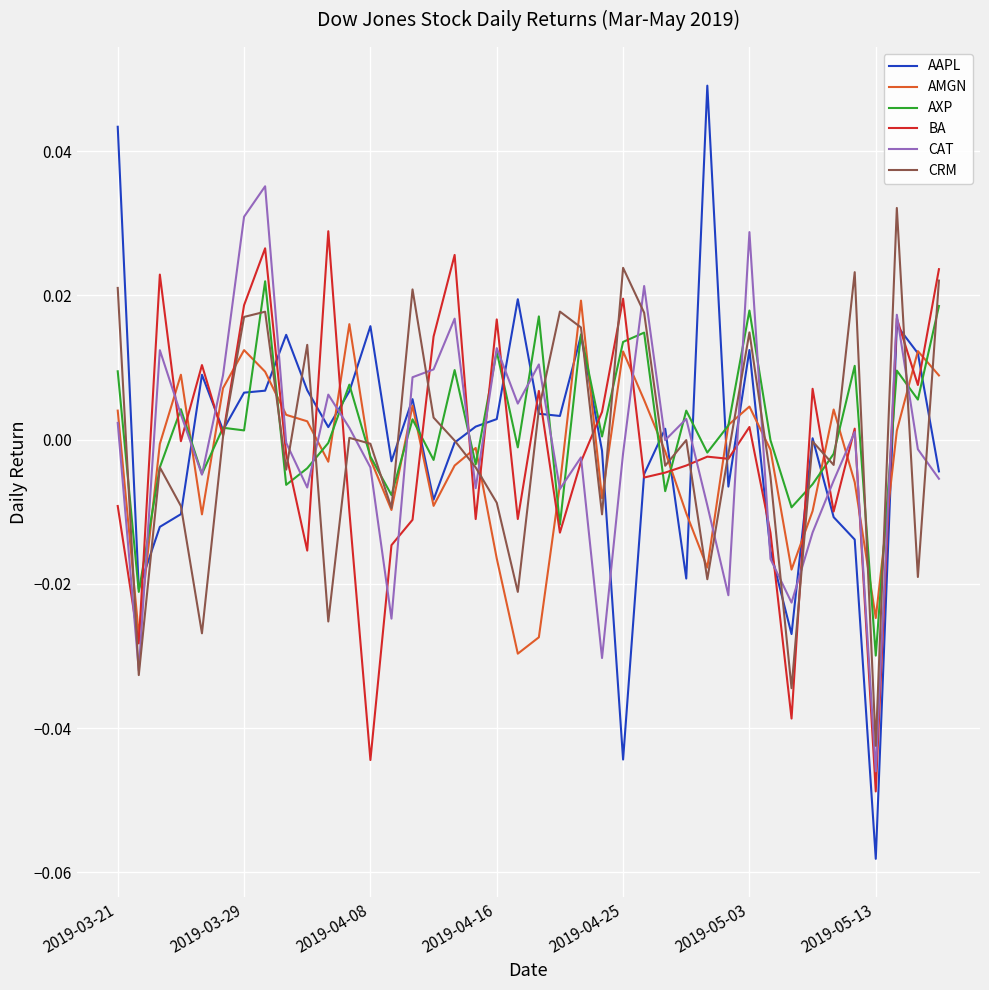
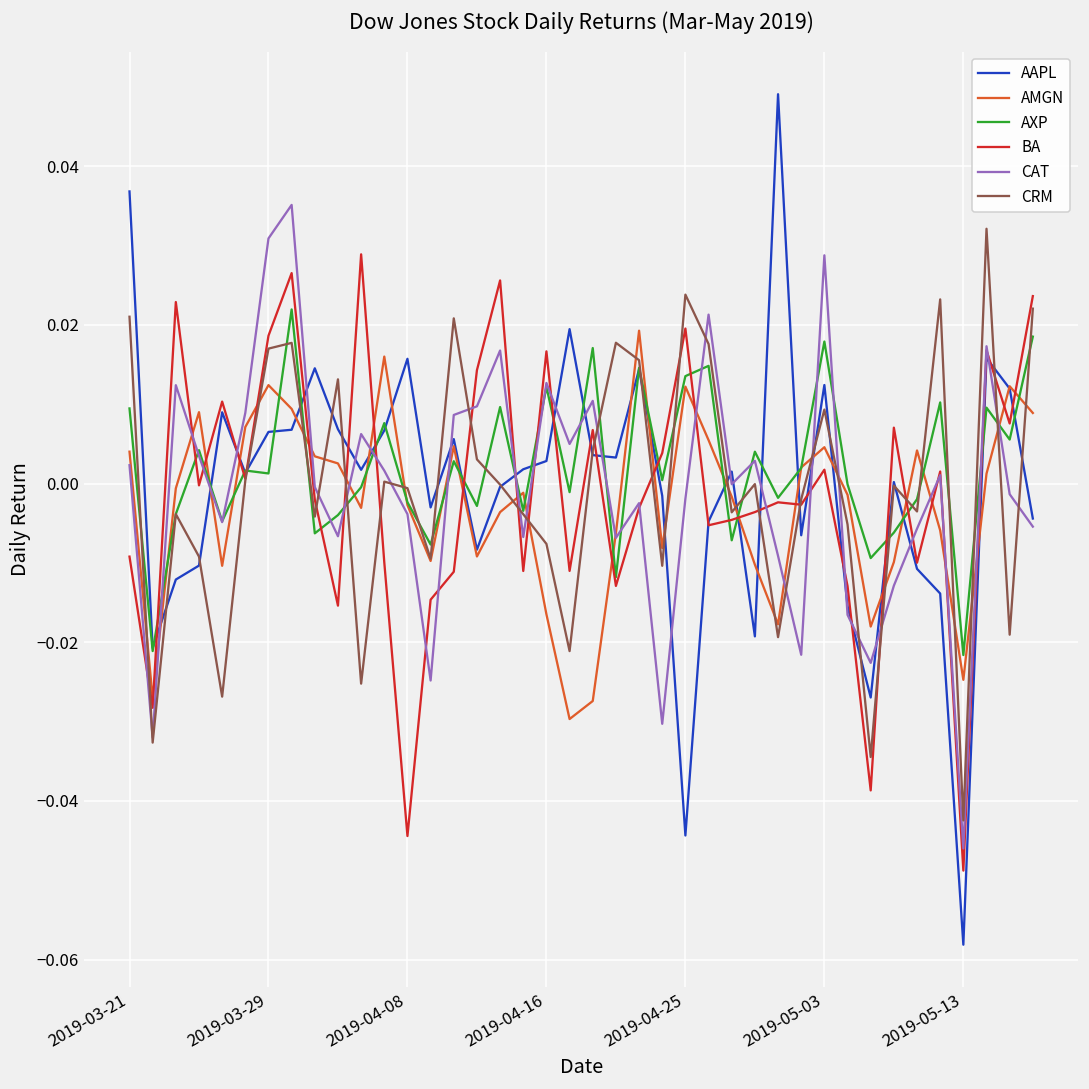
  {
    "AAPL": {
-     "2019-03-21": 0.043,
+     "2019-03-21": 0.037,
      "2019-03-29": 0.007,
      "2019-04-08": 0.016,
      "2019-04-16": 0.003,
      "2019-04-25": -0.044,
      "2019-05-03": 0.012,
      "2019-05-13": -0.058
    },
    "AXP": {
      "2019-03-21": 0.009,
      "2019-03-29": 0.001,
      "2019-04-08": -0.002,
      "2019-04-16": 0.012,
      "2019-04-25": 0.014,
      "2019-05-03": 0.018,
-     "2019-05-13": -0.030
+     "2019-05-13": -0.022
    },
    "CAT": {
      "2019-03-21": 0.002,
      "2019-03-29": 0.031,
      "2019-04-08": -0.004,
      "2019-04-16": 0.013,
      "2019-04-25": -0.002,
      "2019-05-03": 0.029,
      "2019-05-13": -0.046
    },
    "CRM": {
      "2019-03-21": 0.021,
      "2019-03-29": 0.017,
      "2019-04-08": -0.001,
-     "2019-04-16": -0.009,
+     "2019-04-16": -0.008,
      "2019-04-25": 0.024,
-     "2019-05-03": 0.015,
+     "2019-05-03": 0.009,
      "2019-05-13": -0.042
    }
  }
